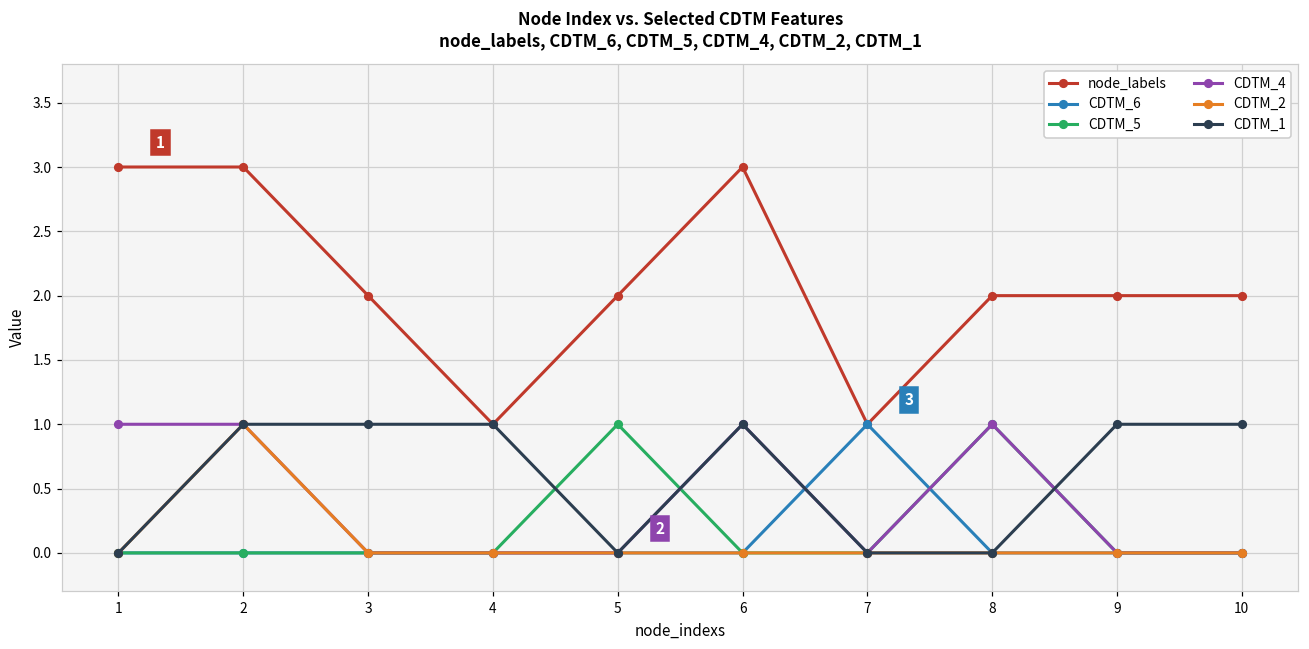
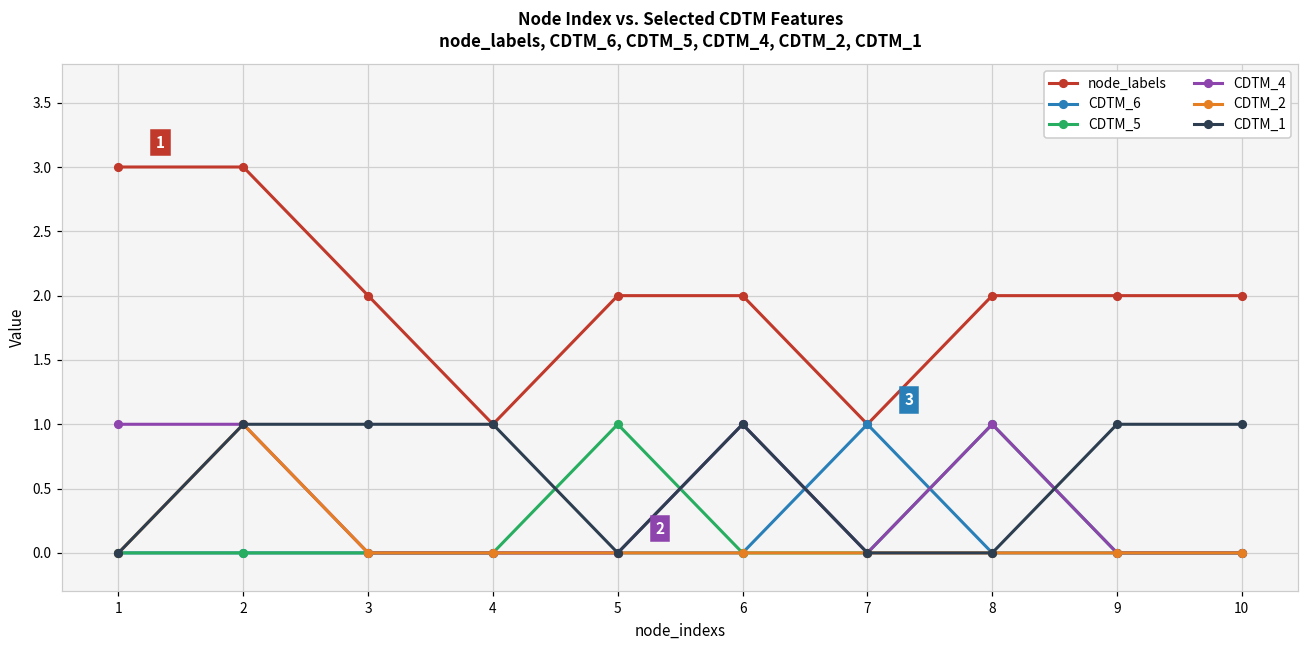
  {
    "node_labels": {
      "1": 3,
      "2": 3,
      "3": 2,
      "5": 2,
-     "6": 3,
+     "6": 2,
      "8": 2,
      "9": 2,
      "10": 2
    },
    "CDTM_5": {
      "5": 1
    },
    "CDTM_4": {
      "1": 1
    },
    "CDTM_1": {
      "3": 1,
      "9": 1,
      "10": 1
    }
  }
